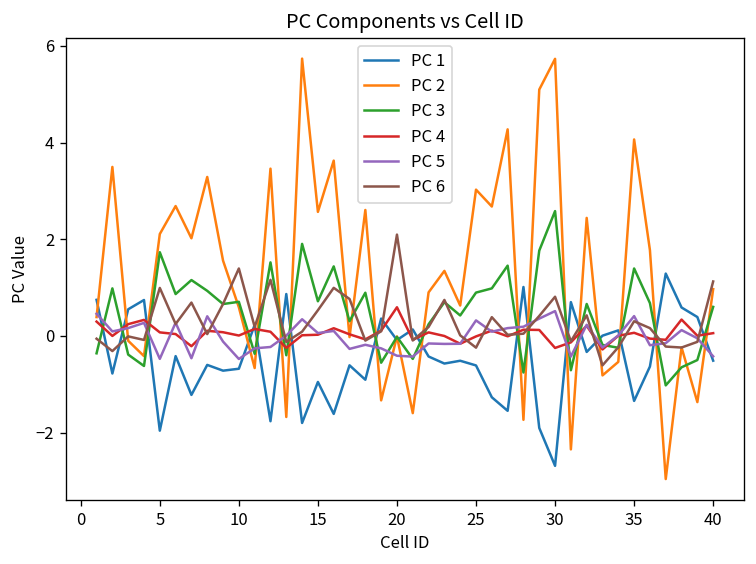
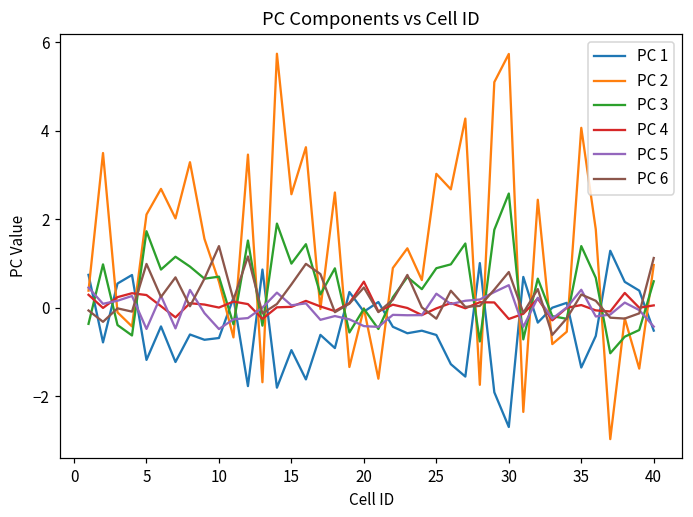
  {
    "PC 1": {
-     "5": -2.0,
+     "5": -1.2,
      "10": -0.7,
      "15": -1.0,
      "20": -0.1,
      "25": -0.6,
      "30": -2.7,
      "35": -1.3,
      "40": -0.5
    },
    "PC 2": {
      "5": 2.1,
      "10": 0.6,
      "15": 2.6,
      "25": 3.0,
      "30": 5.7,
      "35": 4.1,
      "40": 1.0
    },
    "PC 3": {
      "5": 1.7,
      "10": 0.7,
-     "15": 0.7,
+     "15": 1.0,
      "25": 0.9,
      "30": 2.6,
      "35": 1.4,
      "40": 0.6
    },
    "PC 4": {
-     "5": 0.1,
+     "5": 0.3,
      "10": 0.0,
      "20": 0.6,
      "25": 0.0,
      "30": -0.3,
      "35": 0.1,
      "40": 0.1
    },
    "PC 5": {
      "5": -0.5,
      "10": -0.5,
      "20": -0.4,
      "25": 0.3,
      "30": 0.5,
      "35": 0.4,
      "40": -0.4
    },
    "PC 6": {
      "5": 1.0,
      "10": 1.4,
      "15": 0.5,
-     "20": 2.1,
+     "20": 0.5,
      "25": -0.2,
      "30": 0.8,
      "35": 0.3,
      "40": 1.1
    }
  }
